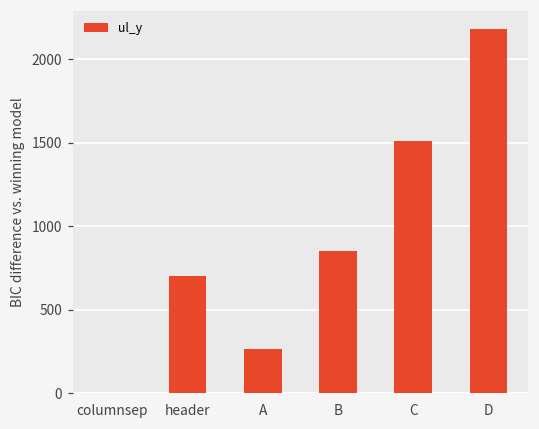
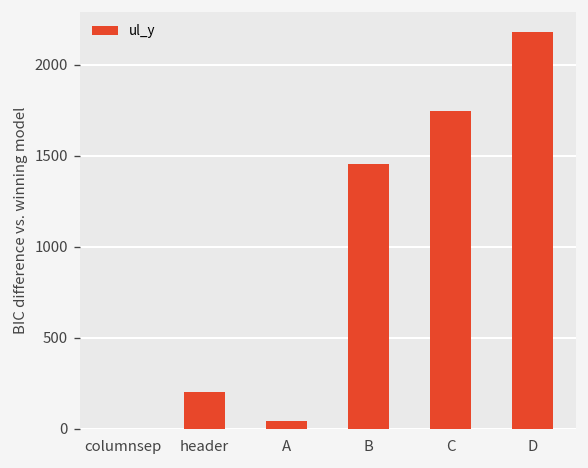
  {
    "columnsep": 0,
-   "header": 700,
-   "A": 260,
-   "B": 850,
-   "C": 1510,
+   "header": 200,
+   "A": 40,
+   "B": 1460,
+   "C": 1740,
    "D": 2180
  }
